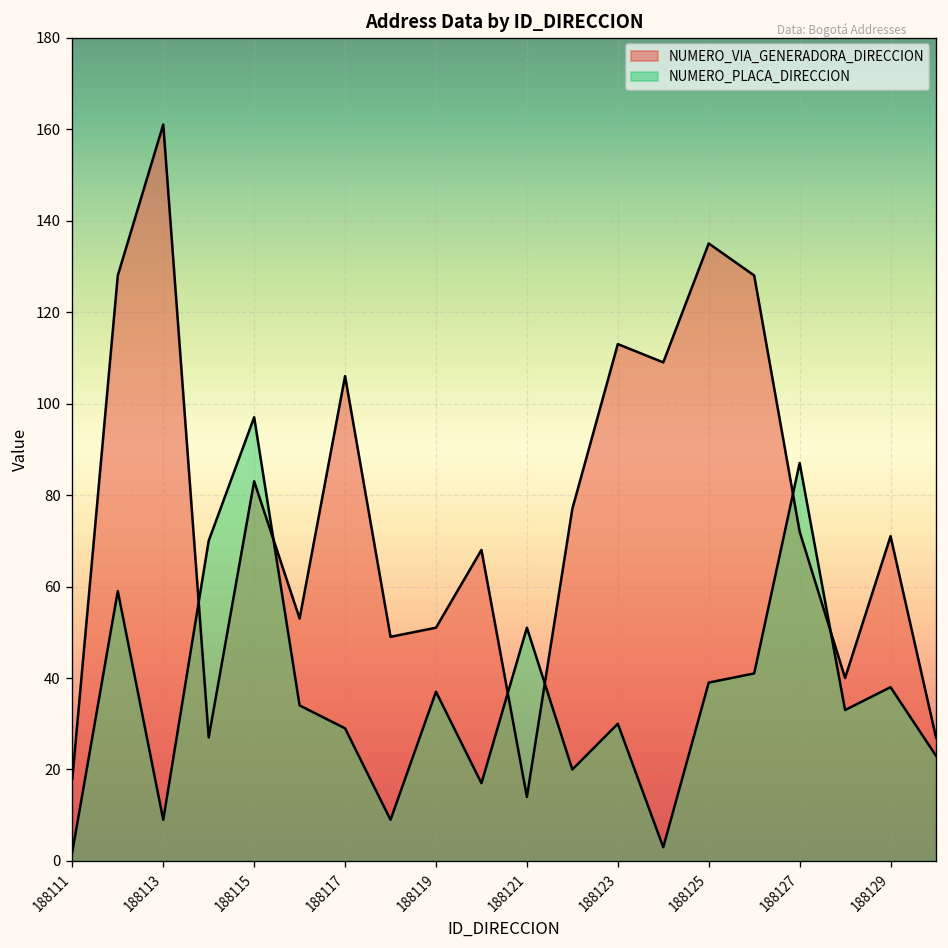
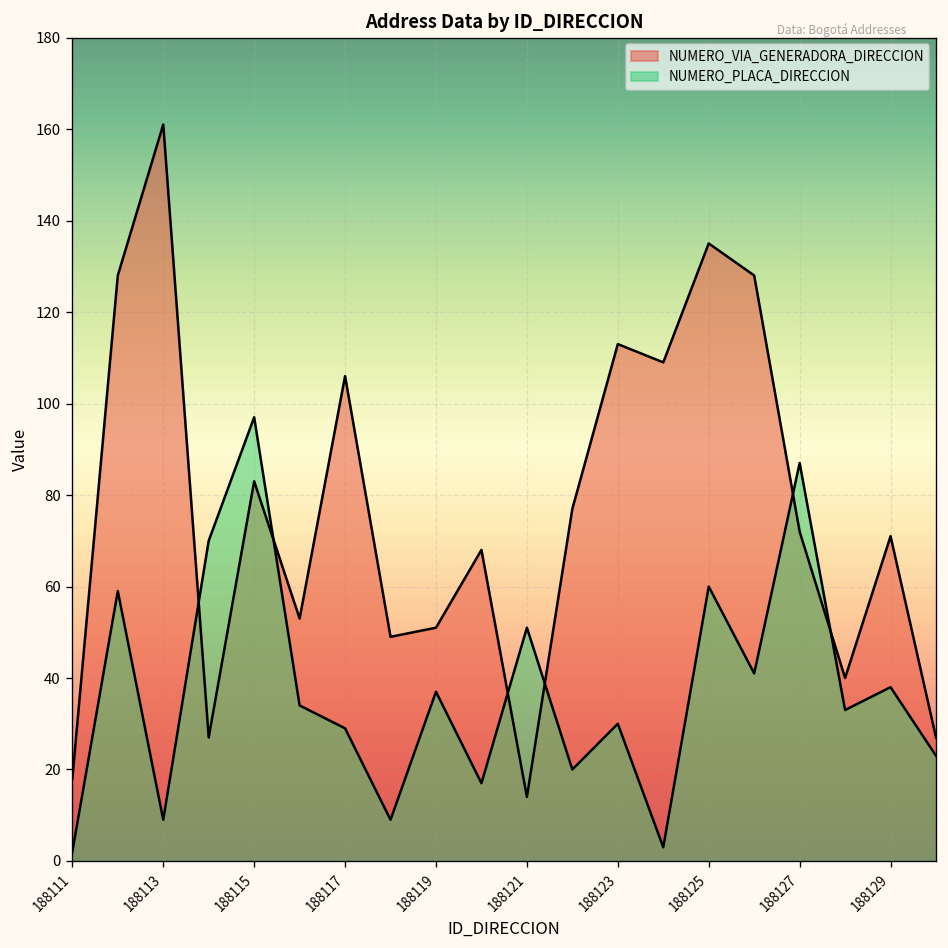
  {
    "NUMERO_VIA_GENERADORA_DIRECCION": {
      "188111": 18,
      "188113": 161,
      "188115": 83,
      "188117": 106,
      "188119": 51,
      "188121": 14,
      "188123": 113,
      "188125": 135,
      "188127": 72,
      "188129": 71
    },
    "NUMERO_PLACA_DIRECCION": {
      "188111": 2,
      "188113": 9,
      "188115": 97,
      "188117": 29,
      "188119": 37,
      "188121": 51,
      "188123": 30,
-     "188125": 39,
+     "188125": 60,
      "188127": 87,
      "188129": 38
    }
  }
